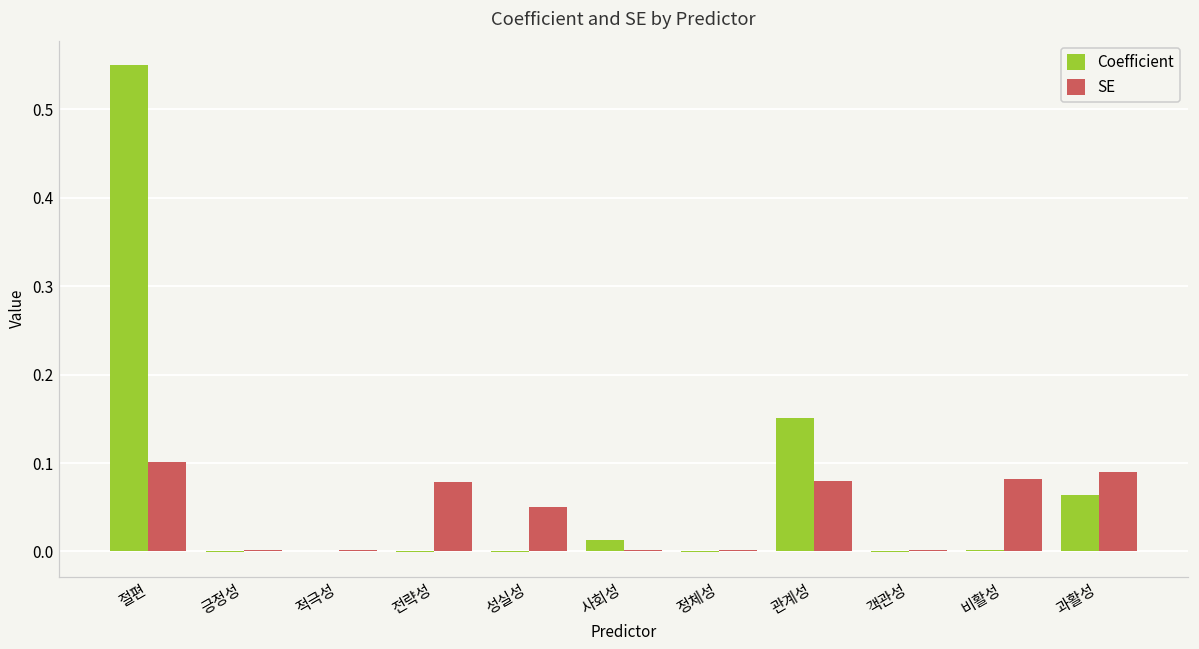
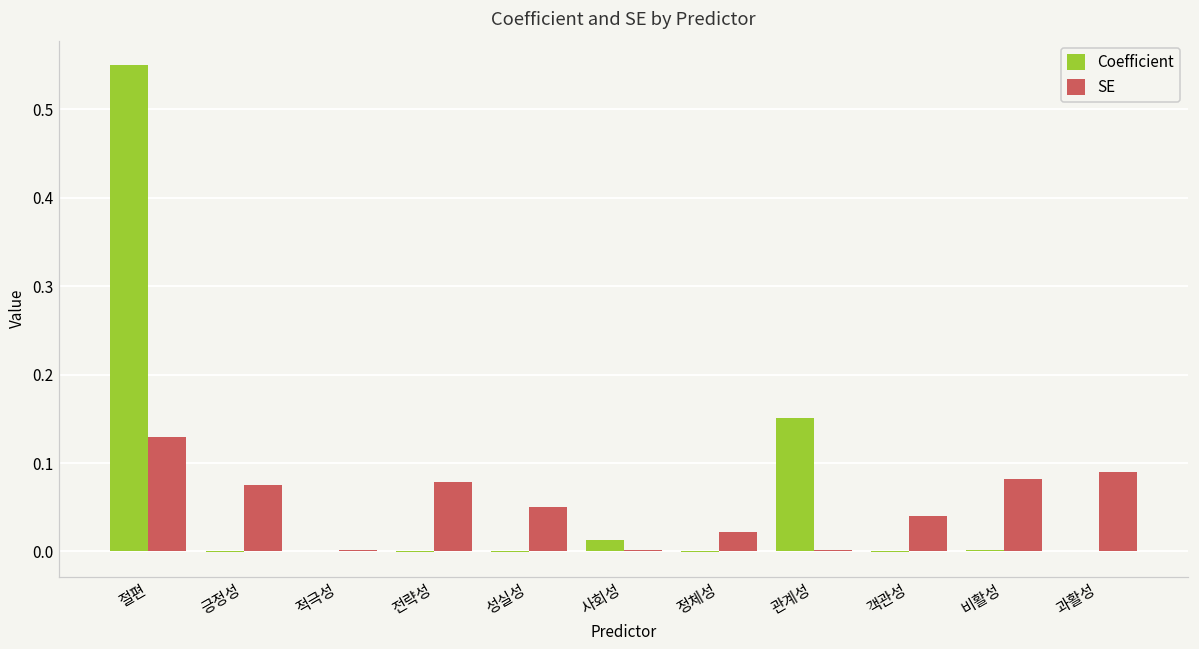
  {
    "Coefficient": {
      "절편": 0.55,
      "사회성": 0.01,
      "관계성": 0.15,
-     "과활성": 0.06
+     "과활성": 0.00
    },
    "SE": {
-     "절편": 0.10,
-     "긍정성": 0.00,
+     "절편": 0.13,
+     "긍정성": 0.07,
      "전략성": 0.08,
      "성실성": 0.05,
-     "정체성": 0.00,
-     "관계성": 0.08,
-     "객관성": 0.00,
+     "정체성": 0.02,
+     "관계성": 0.00,
+     "객관성": 0.04,
      "비활성": 0.08,
      "과활성": 0.09
    }
  }
